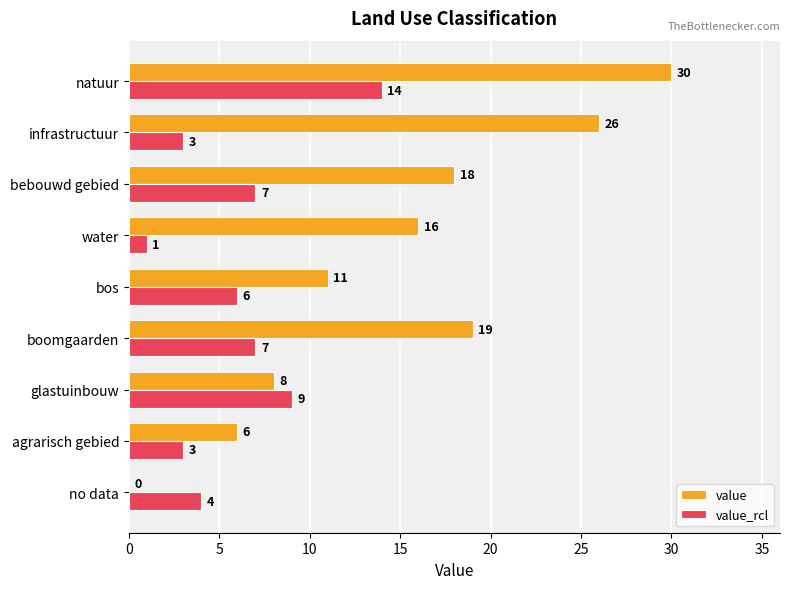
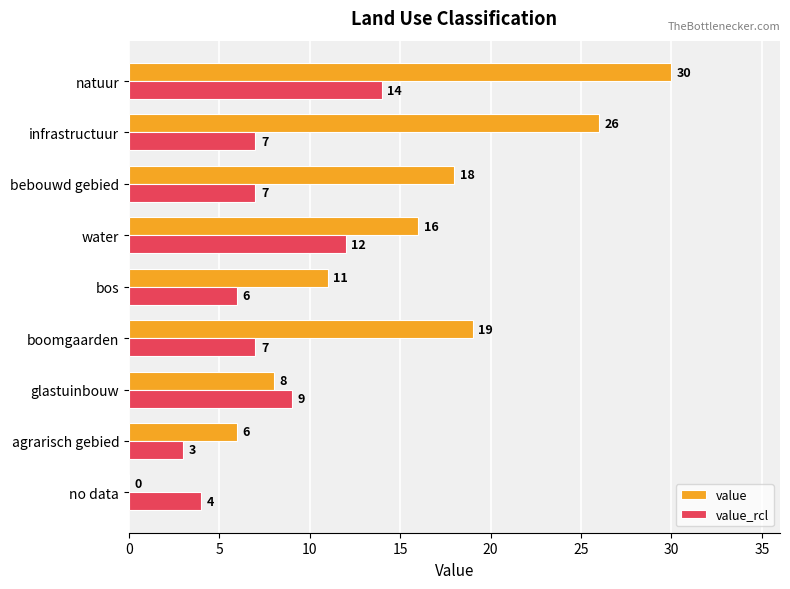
  {
    "value": {
      "natuur": 30,
      "infrastructuur": 26,
      "bebouwd gebied": 18,
      "water": 16,
      "bos": 11,
      "boomgaarden": 19,
      "glastuinbouw": 8,
      "agrarisch gebied": 6,
      "no data": 0
    },
    "value_rcl": {
      "natuur": 14,
-     "infrastructuur": 3,
+     "infrastructuur": 7,
      "bebouwd gebied": 7,
-     "water": 1,
+     "water": 12,
      "bos": 6,
      "boomgaarden": 7,
      "glastuinbouw": 9,
      "agrarisch gebied": 3,
      "no data": 4
    }
  }
